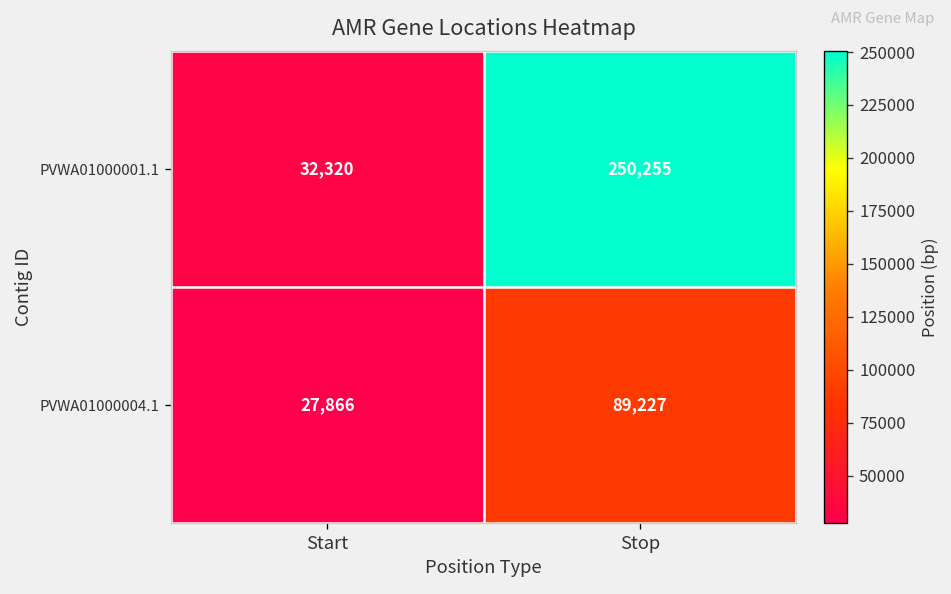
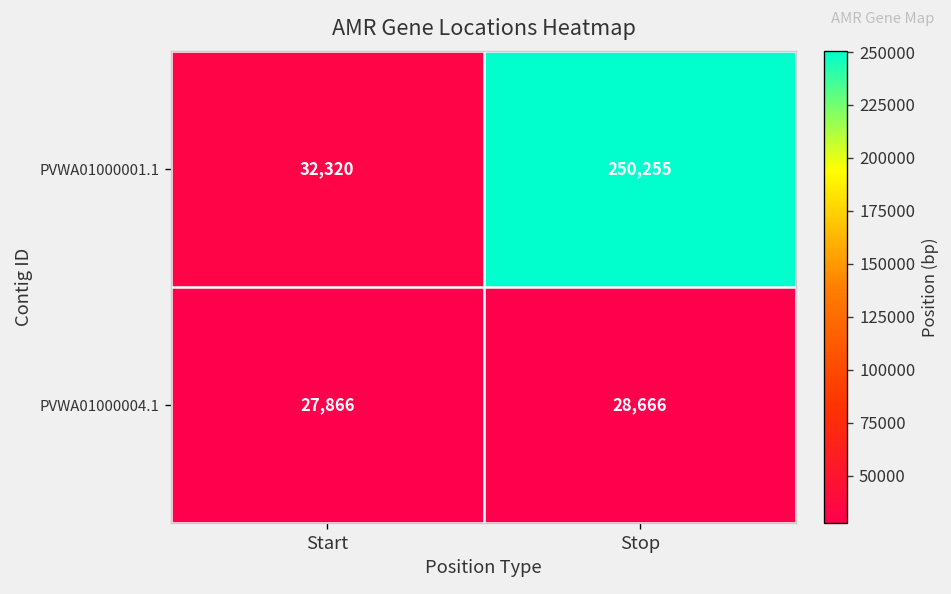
  {
    "PVWA01000001.1": {
      "Start": "32,320",
      "Stop": "250,255"
    },
    "PVWA01000004.1": {
      "Start": "27,866",
-     "Stop": "89,227"
+     "Stop": "28,666"
    }
  }
